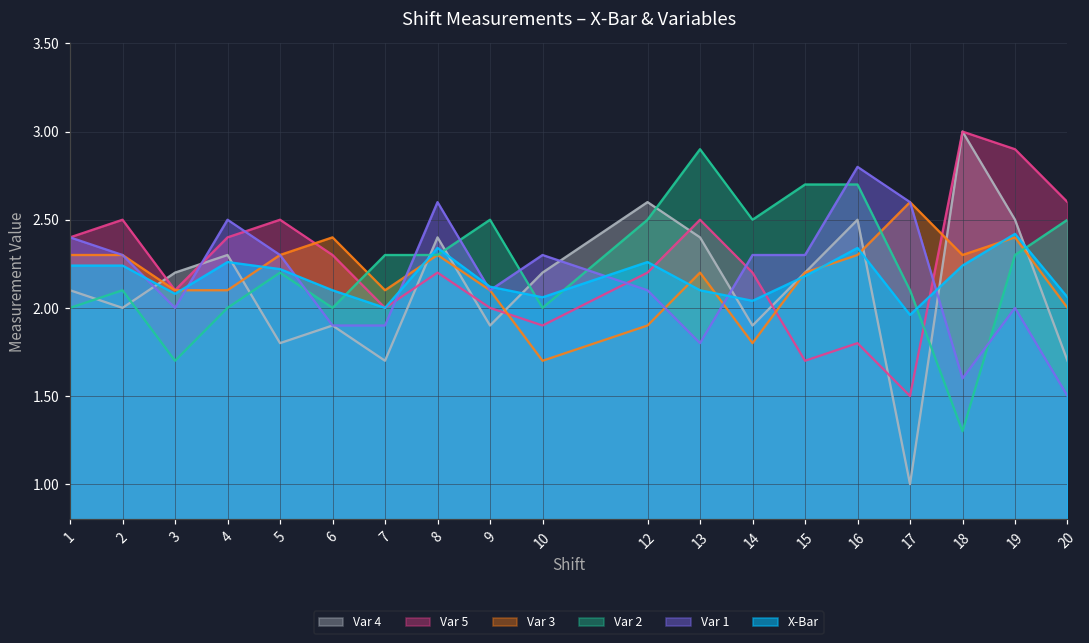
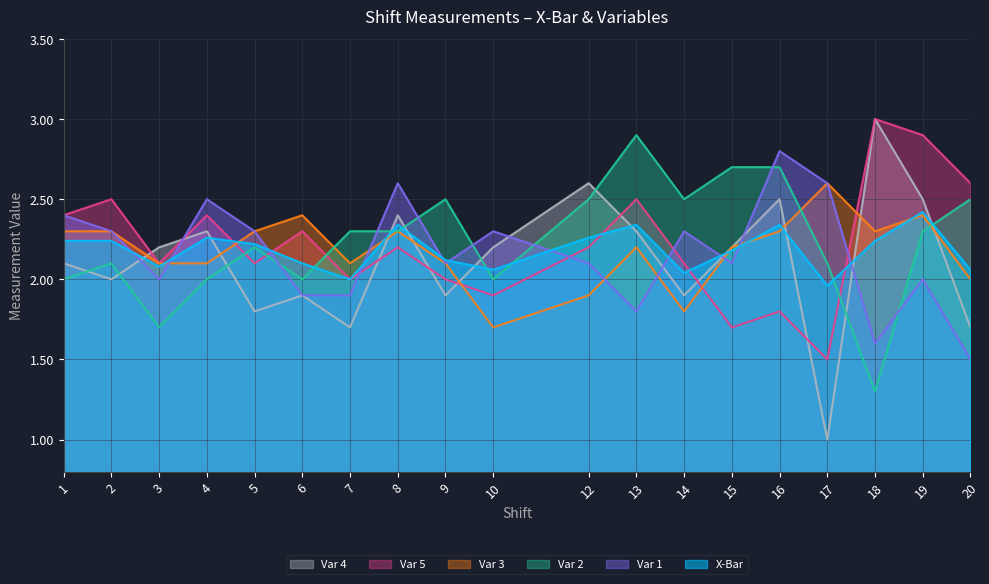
  {
    "Var 4": {
      "1": 2.1,
      "2": 2.0,
      "3": 2.2,
      "4": 2.3,
      "5": 1.8,
      "7": 1.7,
      "8": 2.4,
      "9": 1.9,
      "10": 2.2,
      "12": 2.6,
-     "13": 2.4,
+     "13": 2.3,
      "14": 1.9,
      "16": 2.5,
      "17": 1.0,
      "19": 2.5,
      "20": 1.7
    },
    "Var 5": {
      "2": 2.5,
      "4": 2.4,
-     "5": 2.5,
+     "5": 2.1,
      "6": 2.3,
      "8": 2.2,
      "9": 2.0,
      "10": 1.9,
      "12": 2.2,
      "13": 2.5,
-     "14": 2.2,
+     "14": 2.1,
      "15": 1.7,
      "16": 1.8,
      "17": 1.5,
      "19": 2.9,
      "20": 2.6
    },
    "Var 3": {
      "1": 2.30,
      "4": 2.10,
      "6": 2.40,
      "7": 2.10,
      "10": 1.70,
      "12": 1.90,
      "13": 2.20,
      "14": 1.80,
      "16": 2.30,
      "18": 2.30,
      "19": 2.40,
      "20": 2.00
    },
    "Var 2": {
      "1": 2.00,
      "2": 2.10,
      "3": 1.70,
      "4": 2.00,
      "5": 2.20,
      "6": 2.00,
      "7": 2.30,
      "9": 2.50,
      "10": 2.00,
      "12": 2.50,
      "13": 2.90,
      "14": 2.50,
      "15": 2.70,
      "16": 2.70,
      "17": 2.10,
      "18": 1.30,
      "19": 2.30,
      "20": 2.50
    },
    "Var 1": {
      "3": 2.0,
      "4": 2.5,
      "7": 1.9,
      "8": 2.6,
      "10": 2.3,
      "12": 2.1,
      "13": 1.8,
      "14": 2.3,
-     "15": 2.3,
+     "15": 2.1,
      "16": 2.8,
      "18": 1.6,
      "19": 2.0,
      "20": 1.5
    },
    "X-Bar": {
      "1": 2.24,
      "2": 2.24,
      "3": 2.08,
      "4": 2.26,
      "5": 2.22,
      "6": 2.10,
      "8": 2.34,
      "9": 2.12,
      "10": 2.06,
      "12": 2.26,
-     "13": 2.10,
+     "13": 2.34,
      "14": 2.04,
      "15": 2.18,
      "16": 2.34,
      "17": 1.96,
      "18": 2.24,
      "19": 2.42,
      "20": 2.06
    }
  }
